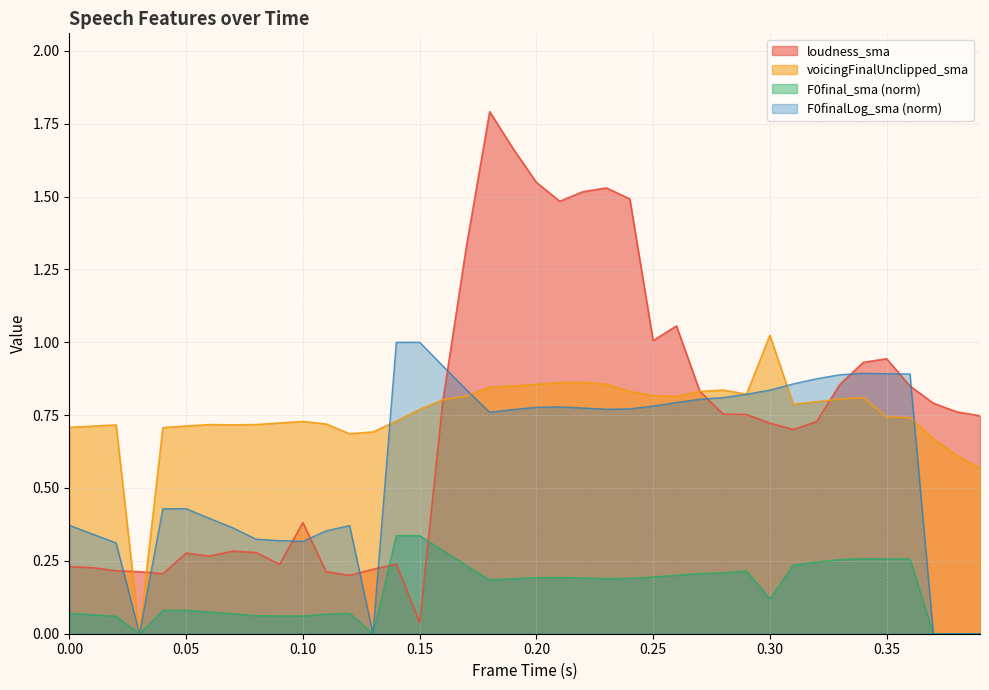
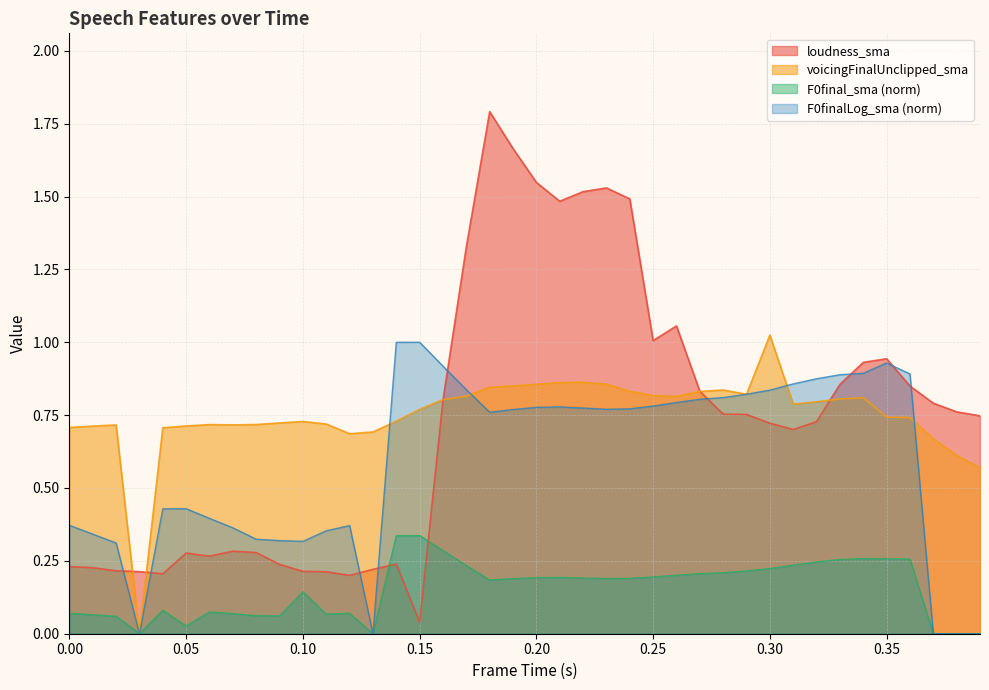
  {
    "loudness_sma": {
      "0.00": 0.23,
      "0.05": 0.28,
-     "0.10": 0.38,
+     "0.10": 0.21,
      "0.15": 0.04,
      "0.20": 1.55,
      "0.25": 1.01,
      "0.30": 0.72,
      "0.35": 0.94
    },
    "voicingFinalUnclipped_sma": {
      "0.00": 0.71,
      "0.05": 0.71,
      "0.10": 0.73,
      "0.15": 0.77,
      "0.20": 0.86,
      "0.25": 0.82,
      "0.30": 1.02,
      "0.35": 0.74
    },
    "F0final_sma (norm)": {
      "0.00": 0.07,
-     "0.05": 0.08,
-     "0.10": 0.06,
+     "0.05": 0.03,
+     "0.10": 0.14,
      "0.15": 0.34,
      "0.20": 0.19,
      "0.25": 0.19,
-     "0.30": 0.12,
+     "0.30": 0.22,
      "0.35": 0.26
    },
    "F0finalLog_sma (norm)": {
      "0.00": 0.37,
      "0.05": 0.43,
      "0.10": 0.32,
      "0.15": 1.00,
      "0.20": 0.78,
      "0.25": 0.78,
      "0.30": 0.84,
-     "0.35": 0.89
+     "0.35": 0.93
    }
  }
